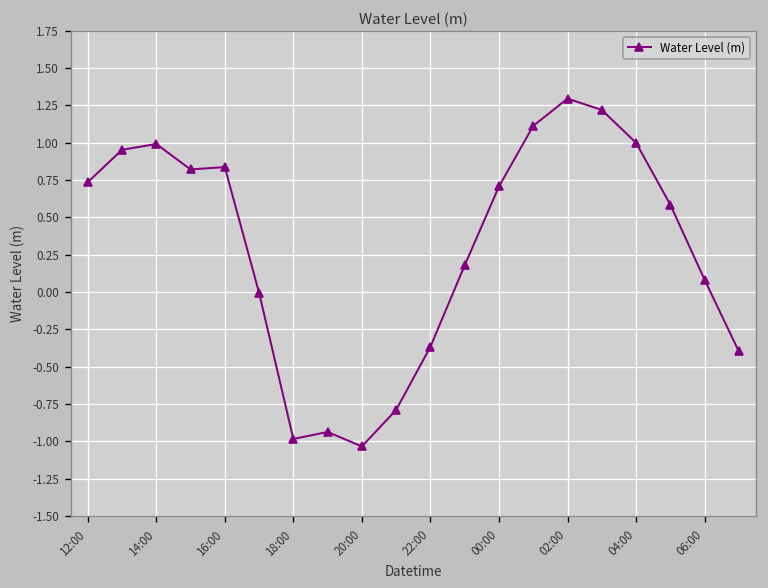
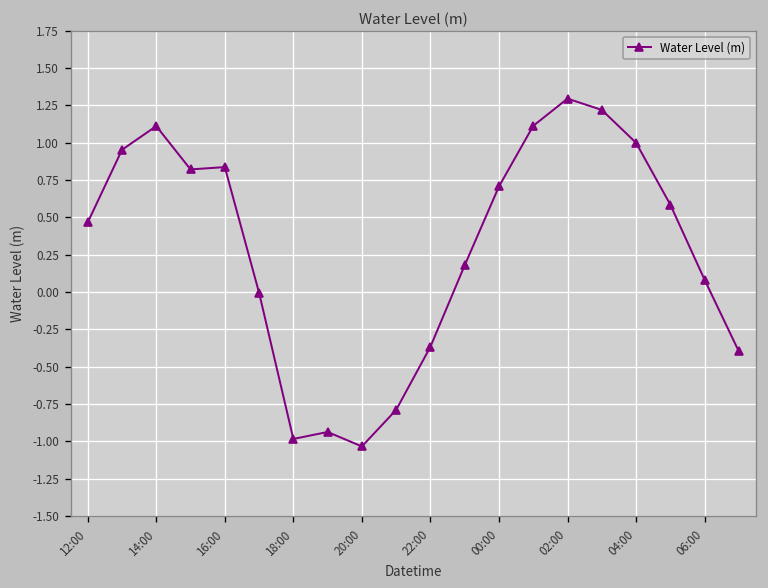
  {
-   "12:00": 0.74,
-   "14:00": 0.99,
+   "12:00": 0.47,
+   "14:00": 1.11,
    "16:00": 0.84,
    "18:00": -0.98,
    "20:00": -1.03,
    "22:00": -0.37,
    "00:00": 0.71,
    "02:00": 1.29,
    "04:00": 1.00,
    "06:00": 0.08
  }
